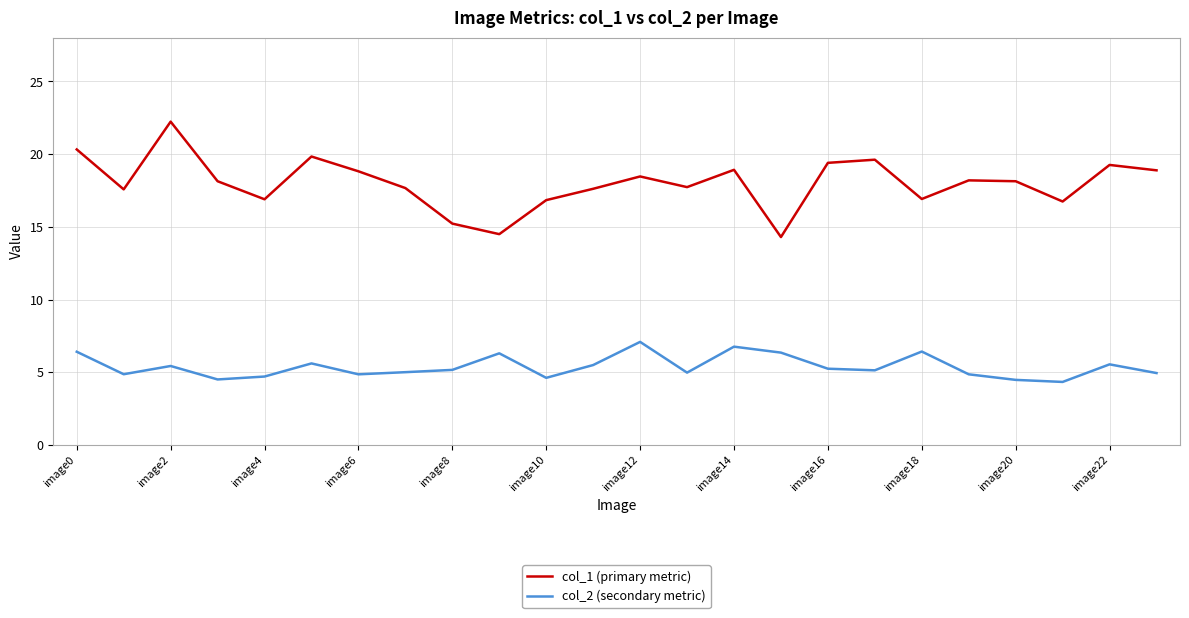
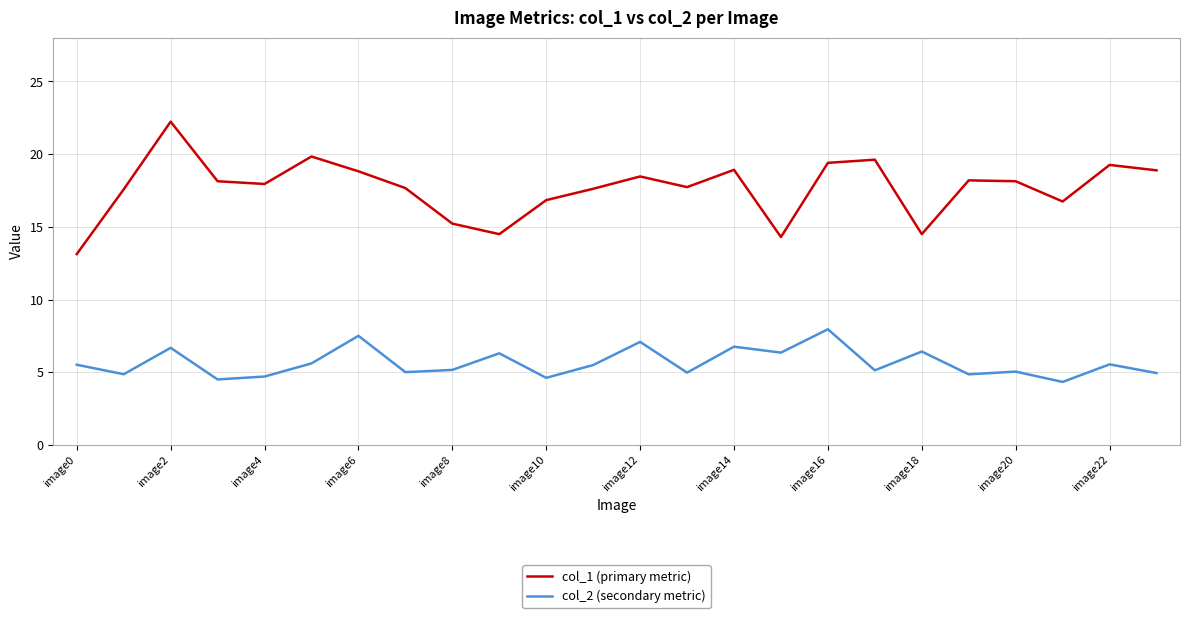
  {
    "col_1 (primary metric)": {
-     "image0": 20.3,
+     "image0": 13.1,
      "image2": 22.2,
-     "image4": 16.9,
+     "image4": 18.0,
      "image6": 18.8,
      "image8": 15.2,
      "image10": 16.8,
      "image12": 18.5,
      "image14": 18.9,
      "image16": 19.4,
-     "image18": 16.9,
+     "image18": 14.5,
      "image20": 18.1,
      "image22": 19.3
    },
    "col_2 (secondary metric)": {
-     "image0": 6.4,
-     "image2": 5.4,
+     "image0": 5.5,
+     "image2": 6.7,
      "image4": 4.7,
-     "image6": 4.9,
+     "image6": 7.5,
      "image8": 5.2,
      "image10": 4.6,
      "image12": 7.1,
      "image14": 6.8,
-     "image16": 5.2,
+     "image16": 8.0,
      "image18": 6.4,
-     "image20": 4.5,
+     "image20": 5.0,
      "image22": 5.5
    }
  }
